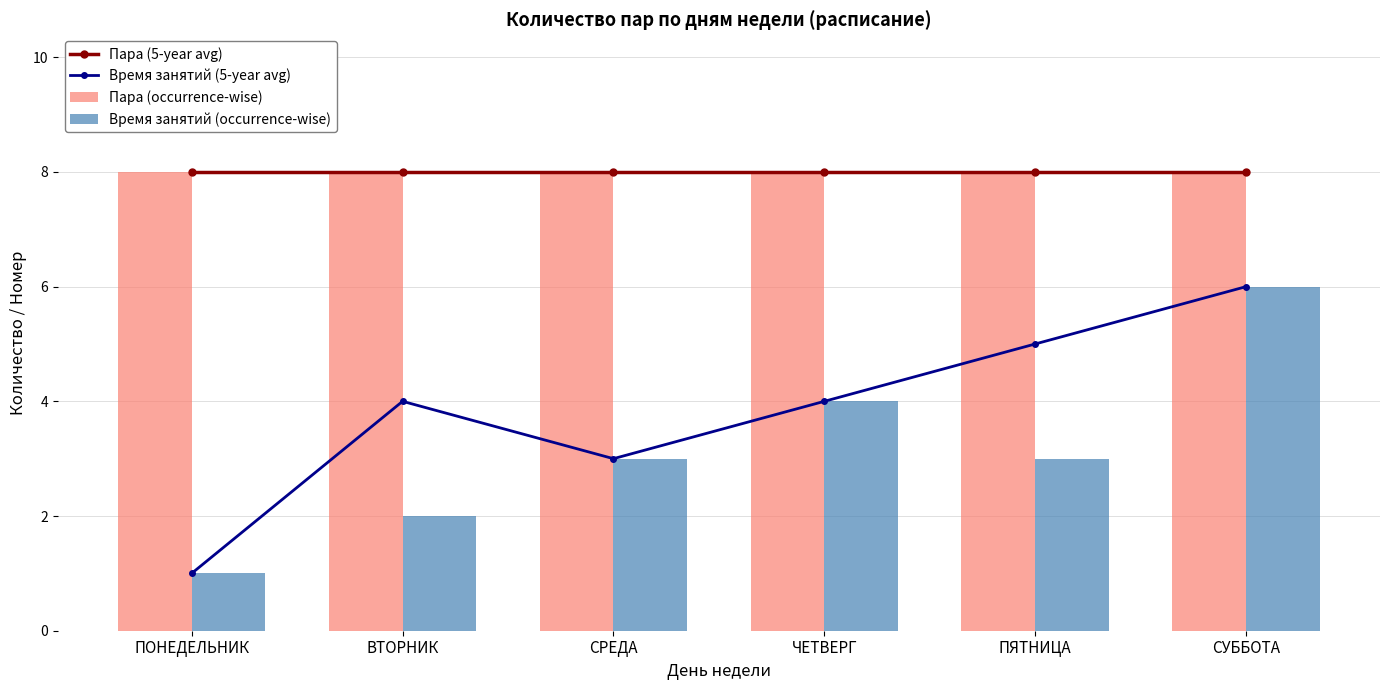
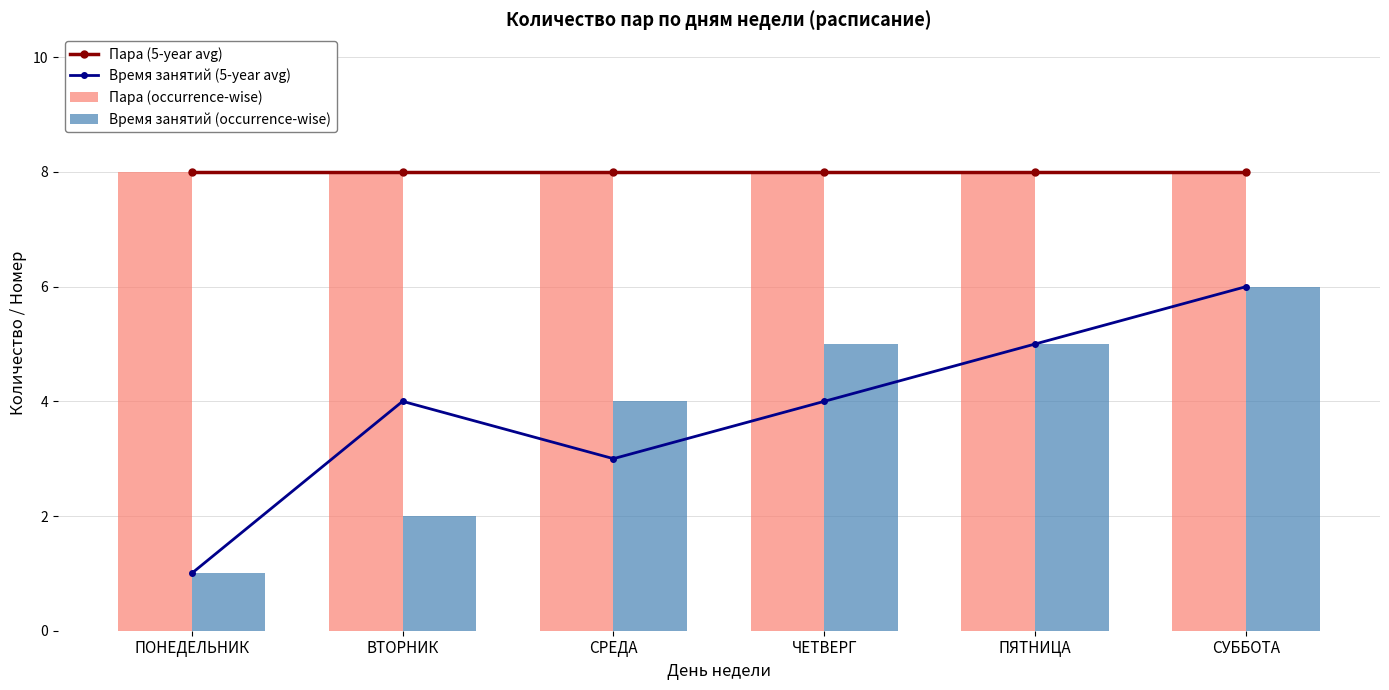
  {
    "Пара (occurrence-wise)": {
      "ПОНЕДЕЛЬНИК": 8,
      "ВТОРНИК": 8,
      "СРЕДА": 8,
      "ЧЕТВЕРГ": 8,
      "ПЯТНИЦА": 8,
      "СУББОТА": 8
    },
    "Пара (5-year avg)": {
      "ПОНЕДЕЛЬНИК": 8,
      "ВТОРНИК": 8,
      "СРЕДА": 8,
      "ЧЕТВЕРГ": 8,
      "ПЯТНИЦА": 8,
      "СУББОТА": 8
    },
    "Время занятий (5-year avg)": {
      "ПОНЕДЕЛЬНИК": 1,
      "ВТОРНИК": 4,
      "СРЕДА": 3,
      "ЧЕТВЕРГ": 4,
      "ПЯТНИЦА": 5,
      "СУББОТА": 6
    },
    "Время занятий (occurrence-wise)": {
      "ПОНЕДЕЛЬНИК": 1,
      "ВТОРНИК": 2,
-     "СРЕДА": 3,
-     "ЧЕТВЕРГ": 4,
-     "ПЯТНИЦА": 3,
+     "СРЕДА": 4,
+     "ЧЕТВЕРГ": 5,
+     "ПЯТНИЦА": 5,
      "СУББОТА": 6
    }
  }
